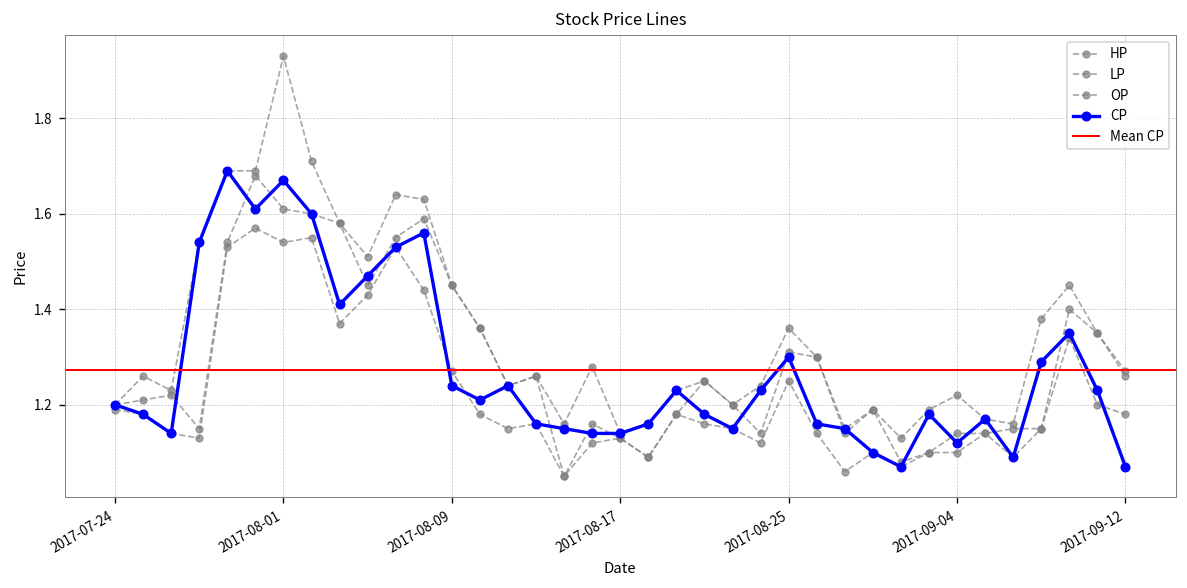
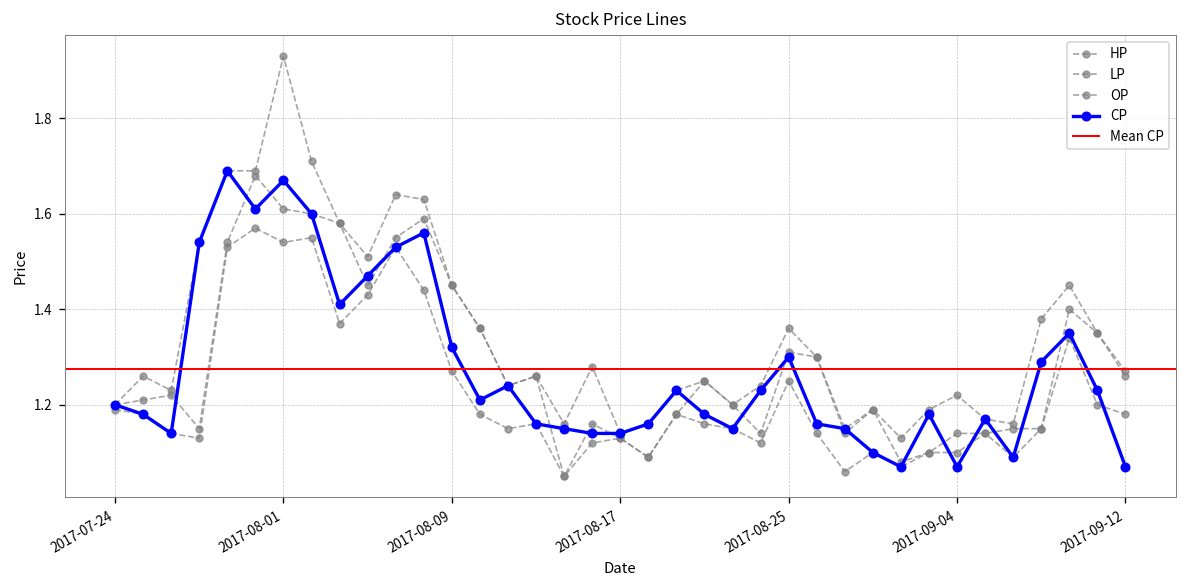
  {
    "CP": {
      "2017-08-01": 1.67,
-     "2017-08-09": 1.24,
+     "2017-08-09": 1.32,
      "2017-08-25": 1.30,
-     "2017-09-04": 1.12,
+     "2017-09-04": 1.07,
      "2017-09-12": 1.07
    }
  }
